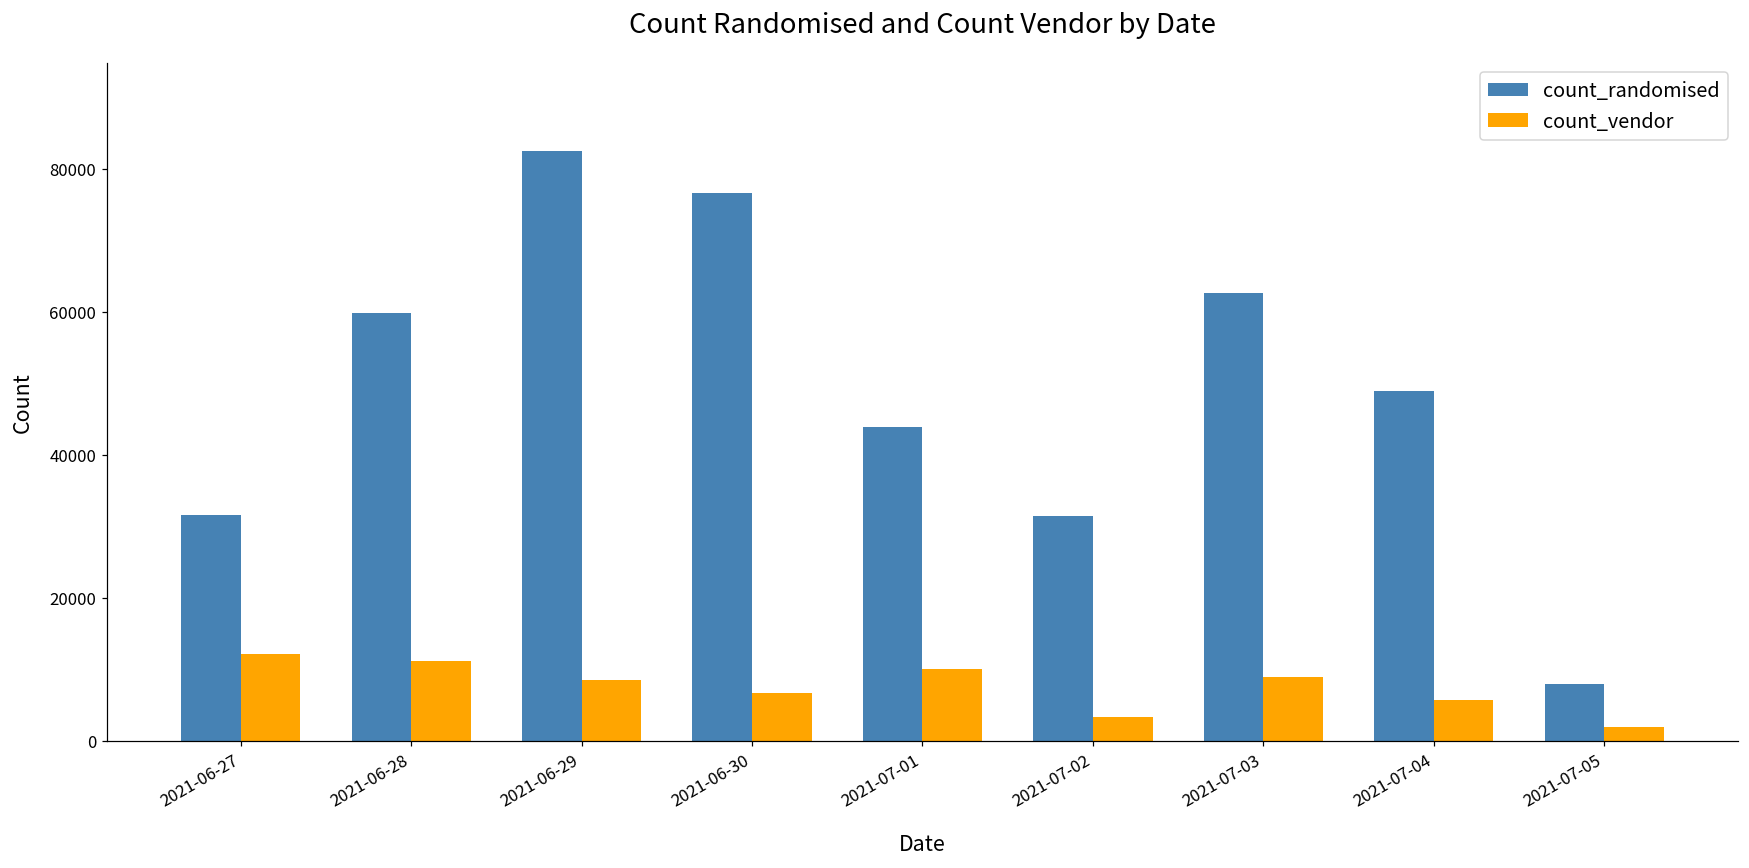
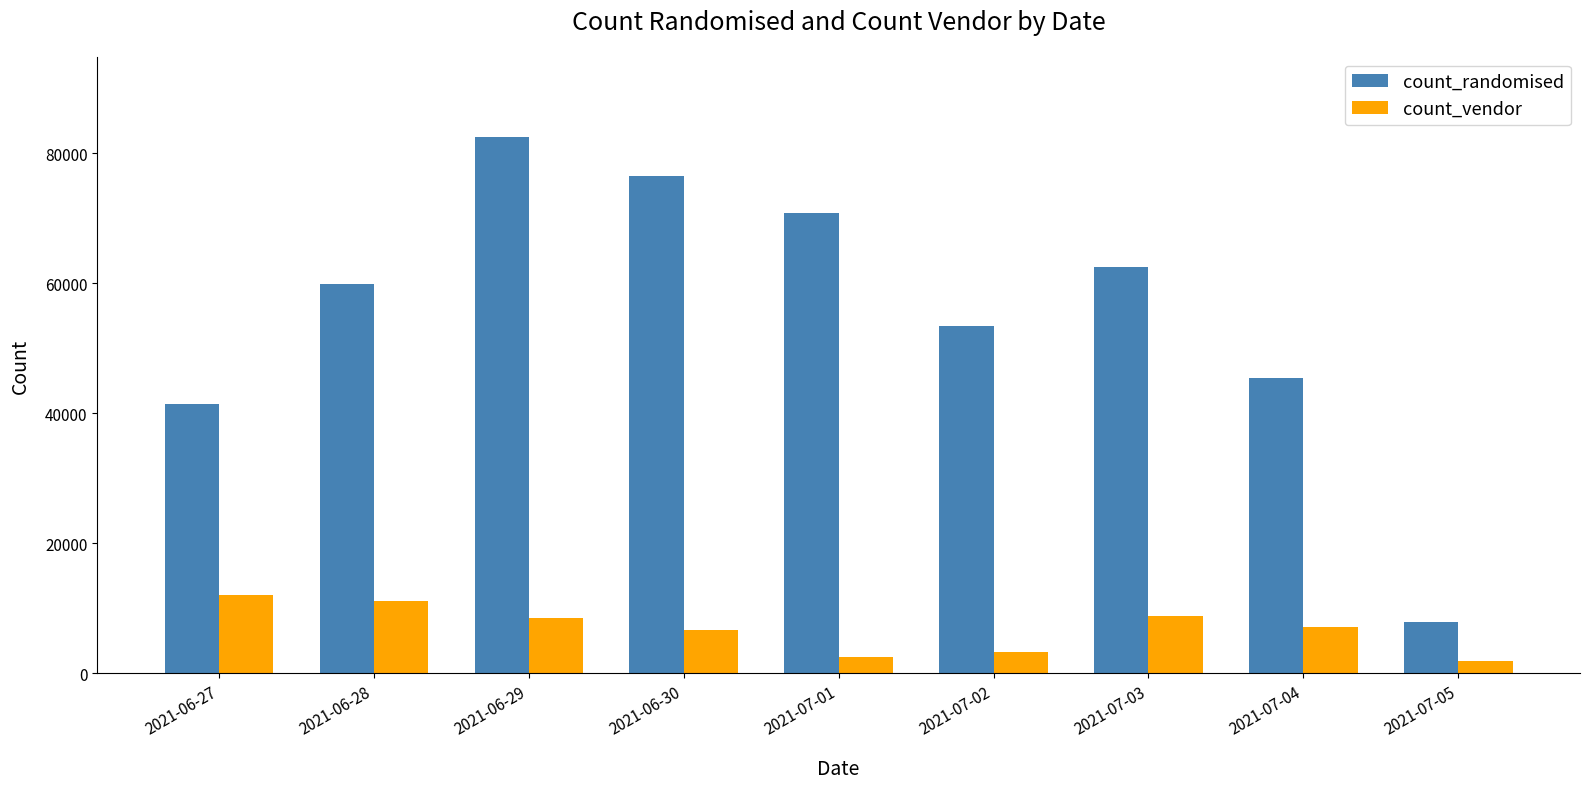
  {
    "count_randomised": {
-     "2021-06-27": 32000,
+     "2021-06-27": 41000,
      "2021-06-28": 60000,
      "2021-06-29": 82000,
      "2021-06-30": 77000,
-     "2021-07-01": 44000,
-     "2021-07-02": 31000,
+     "2021-07-01": 71000,
+     "2021-07-02": 53000,
      "2021-07-03": 63000,
-     "2021-07-04": 49000,
+     "2021-07-04": 45000,
      "2021-07-05": 8000
    },
    "count_vendor": {
      "2021-06-27": 12000,
      "2021-06-28": 11000,
      "2021-06-29": 9000,
      "2021-06-30": 7000,
-     "2021-07-01": 10000,
+     "2021-07-01": 3000,
      "2021-07-02": 3000,
      "2021-07-03": 9000,
-     "2021-07-04": 6000,
+     "2021-07-04": 7000,
      "2021-07-05": 2000
    }
  }
